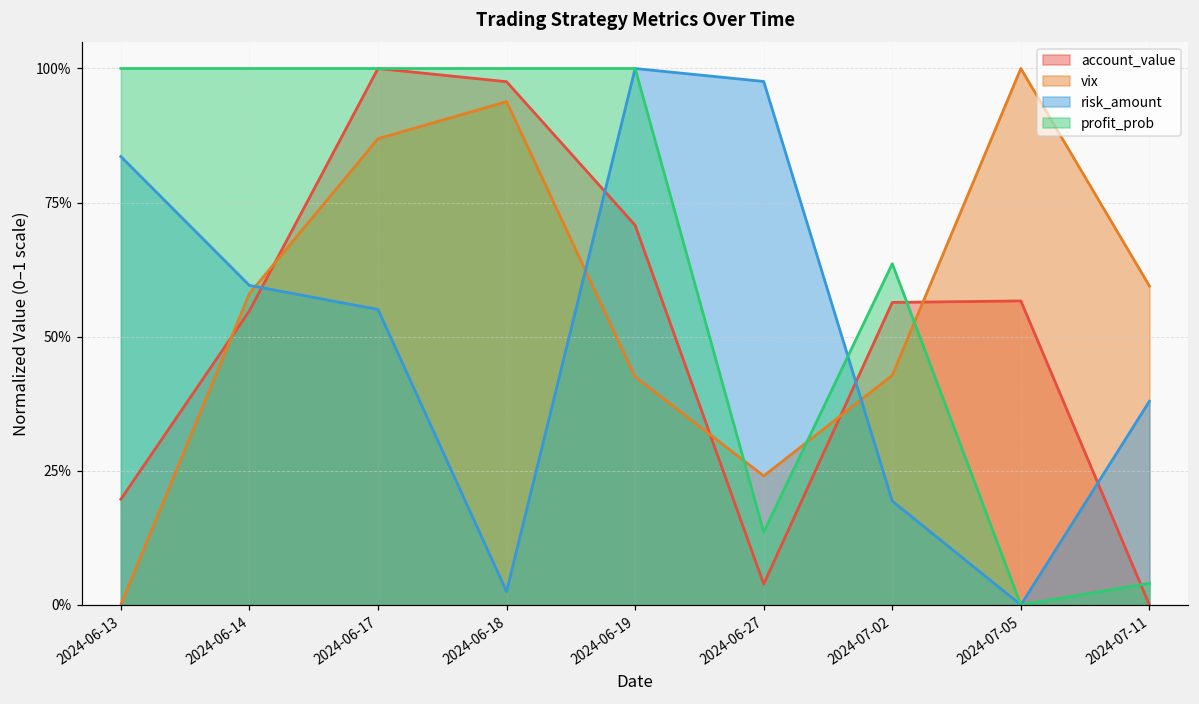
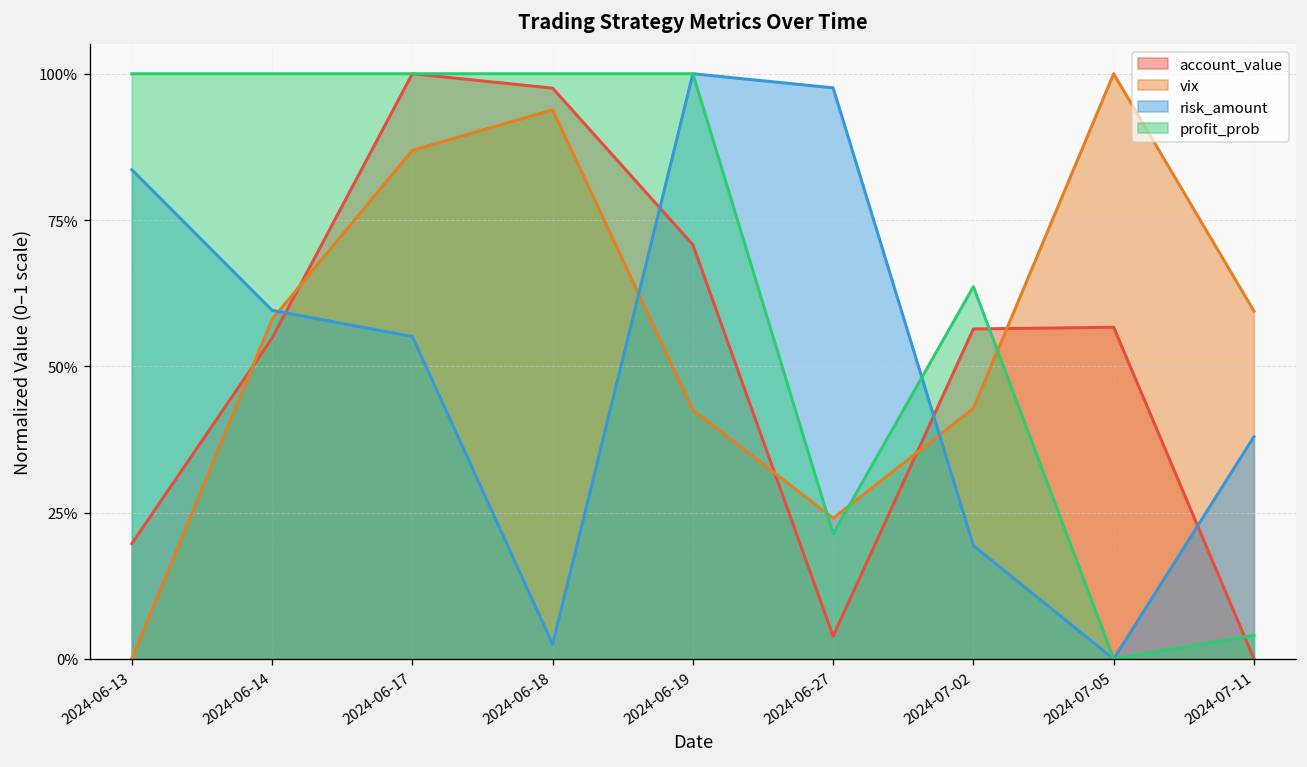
  {
    "risk_amount": {
      "2024-06-13": "84%",
      "2024-06-14": "60%",
      "2024-06-17": "55%",
      "2024-06-18": "3%",
      "2024-06-27": "98%",
      "2024-07-02": "19%",
      "2024-07-11": "38%"
    },
    "profit_prob": {
      "2024-06-13": "100%",
      "2024-06-14": "100%",
      "2024-06-18": "100%",
-     "2024-06-27": "14%",
+     "2024-06-27": "21%",
      "2024-07-02": "64%",
      "2024-07-11": "4%"
    }
  }
